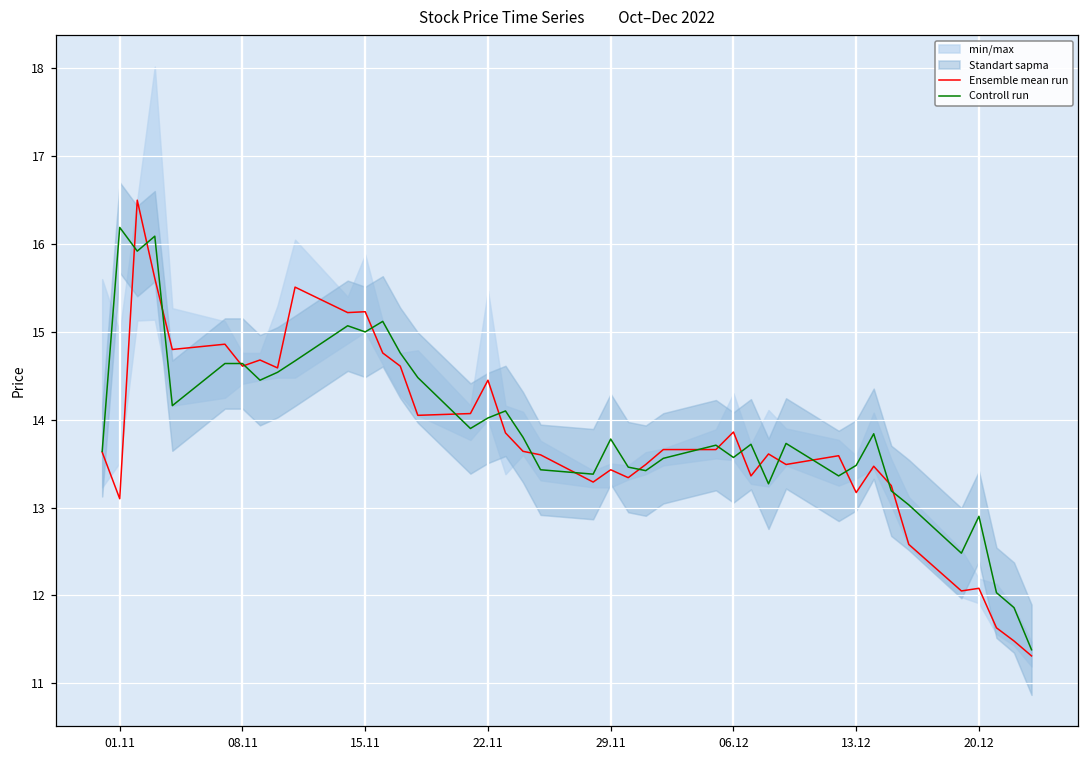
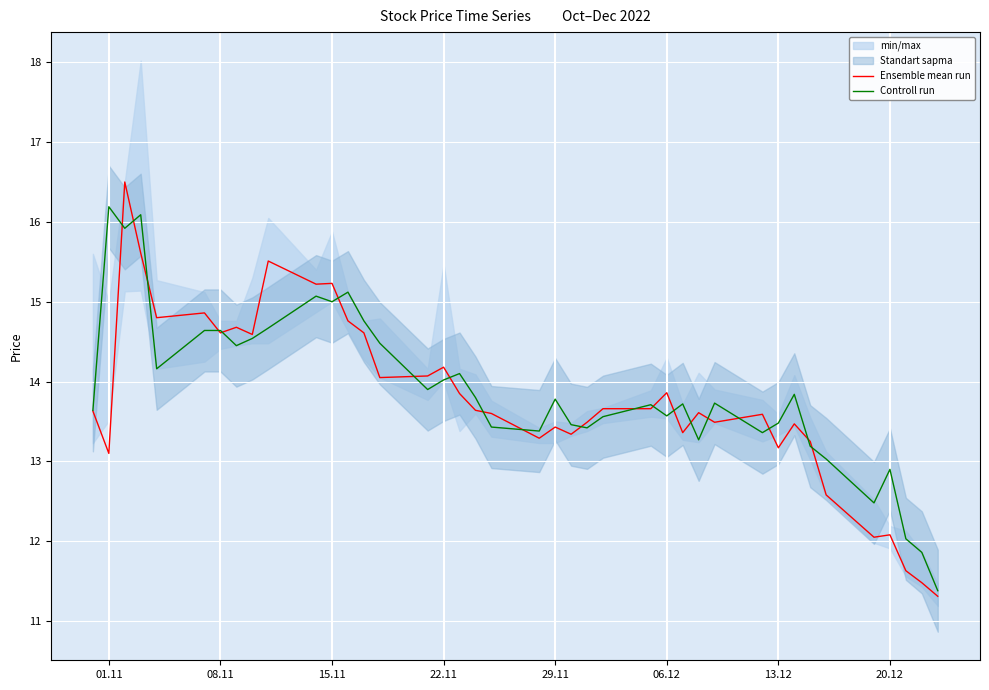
  {
    "Ensemble mean run": {
      "01.11": 13.1,
      "15.11": 15.2,
-     "22.11": 14.5,
+     "22.11": 14.2,
      "29.11": 13.4,
      "06.12": 13.9,
      "13.12": 13.2,
      "20.12": 12.1
    },
    "Controll run": {
      "01.11": 16.2,
      "15.11": 15.0,
      "22.11": 14.0,
      "29.11": 13.8,
      "06.12": 13.6,
      "13.12": 13.5,
      "20.12": 12.9
    }
  }
